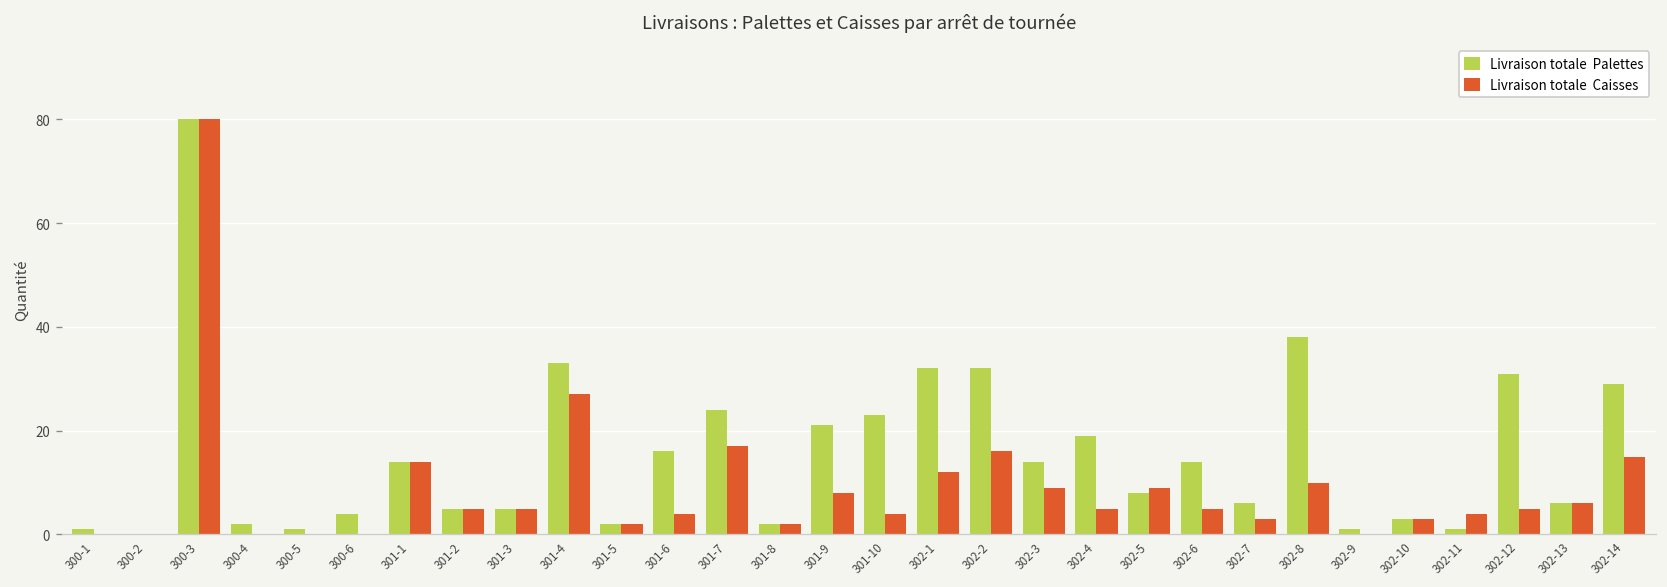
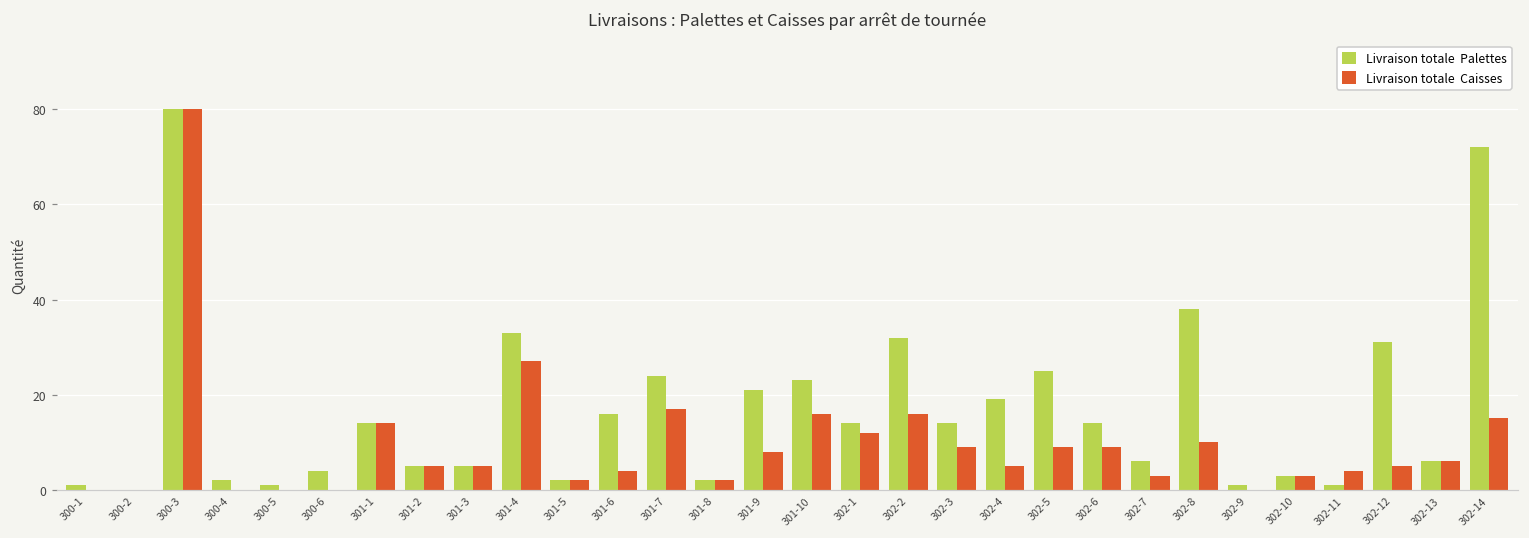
  {
    "Livraison totale Palettes": {
      "300-1": 1,
      "300-2": 0,
      "300-3": 80,
      "300-4": 2,
      "300-5": 1,
      "300-6": 4,
      "301-1": 14,
      "301-2": 5,
      "301-3": 5,
      "301-4": 33,
      "301-5": 2,
      "301-6": 16,
      "301-7": 24,
      "301-8": 2,
      "301-9": 21,
      "301-10": 23,
-     "302-1": 32,
+     "302-1": 14,
      "302-2": 32,
      "302-3": 14,
      "302-4": 19,
-     "302-5": 8,
+     "302-5": 25,
      "302-6": 14,
      "302-7": 6,
      "302-8": 38,
      "302-9": 1,
      "302-10": 3,
      "302-11": 1,
      "302-12": 31,
      "302-13": 6,
-     "302-14": 29
+     "302-14": 72
    },
    "Livraison totale Caisses": {
      "300-1": 0,
      "300-2": 0,
      "300-3": 80,
      "300-4": 0,
      "300-5": 0,
      "300-6": 0,
      "301-1": 14,
      "301-2": 5,
      "301-3": 5,
      "301-4": 27,
      "301-5": 2,
      "301-6": 4,
      "301-7": 17,
      "301-8": 2,
      "301-9": 8,
-     "301-10": 4,
+     "301-10": 16,
      "302-1": 12,
      "302-2": 16,
      "302-3": 9,
      "302-4": 5,
      "302-5": 9,
-     "302-6": 5,
+     "302-6": 9,
      "302-7": 3,
      "302-8": 10,
      "302-9": 0,
      "302-10": 3,
      "302-11": 4,
      "302-12": 5,
      "302-13": 6,
      "302-14": 15
    }
  }
